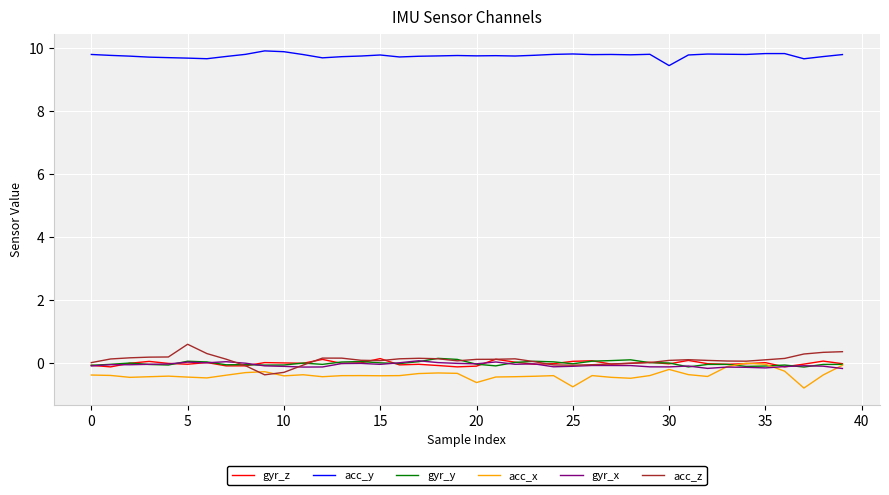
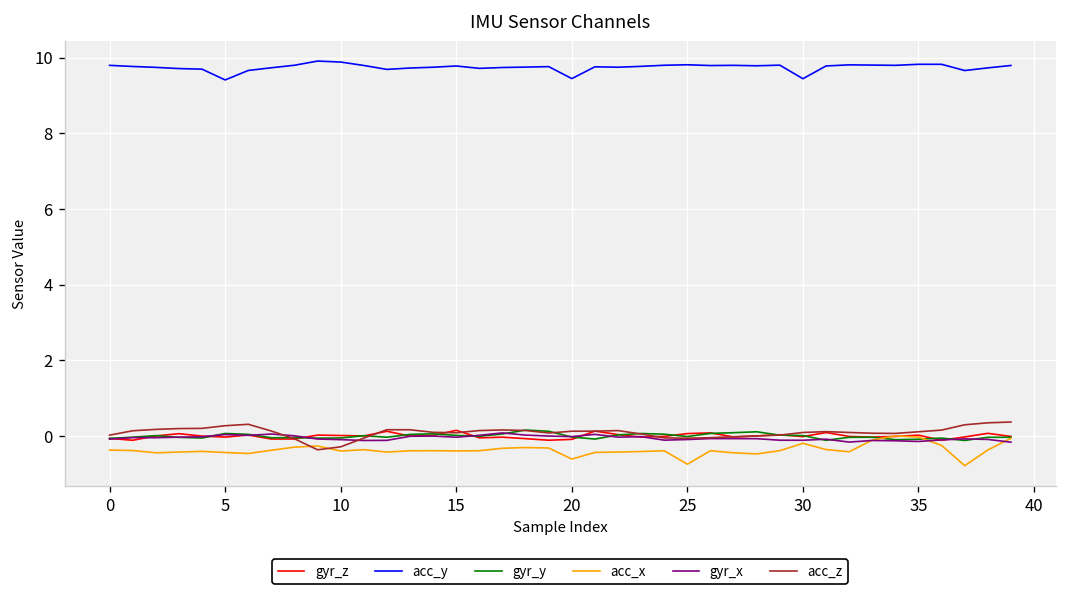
  {
    "acc_y": {
      "0": 9.8,
-     "5": 9.7,
+     "5": 9.4,
      "10": 9.9,
      "15": 9.8,
-     "20": 9.8,
+     "20": 9.4,
      "25": 9.8,
      "30": 9.4,
      "35": 9.8
    },
    "acc_x": {
      "0": -0.4,
      "5": -0.4,
      "10": -0.4,
      "15": -0.4,
      "20": -0.6,
      "25": -0.7
    },
    "acc_z": {
      "0": 0.0,
-     "5": 0.6,
+     "5": 0.3,
      "10": -0.3,
      "20": 0.1,
      "35": 0.1
    }
  }
